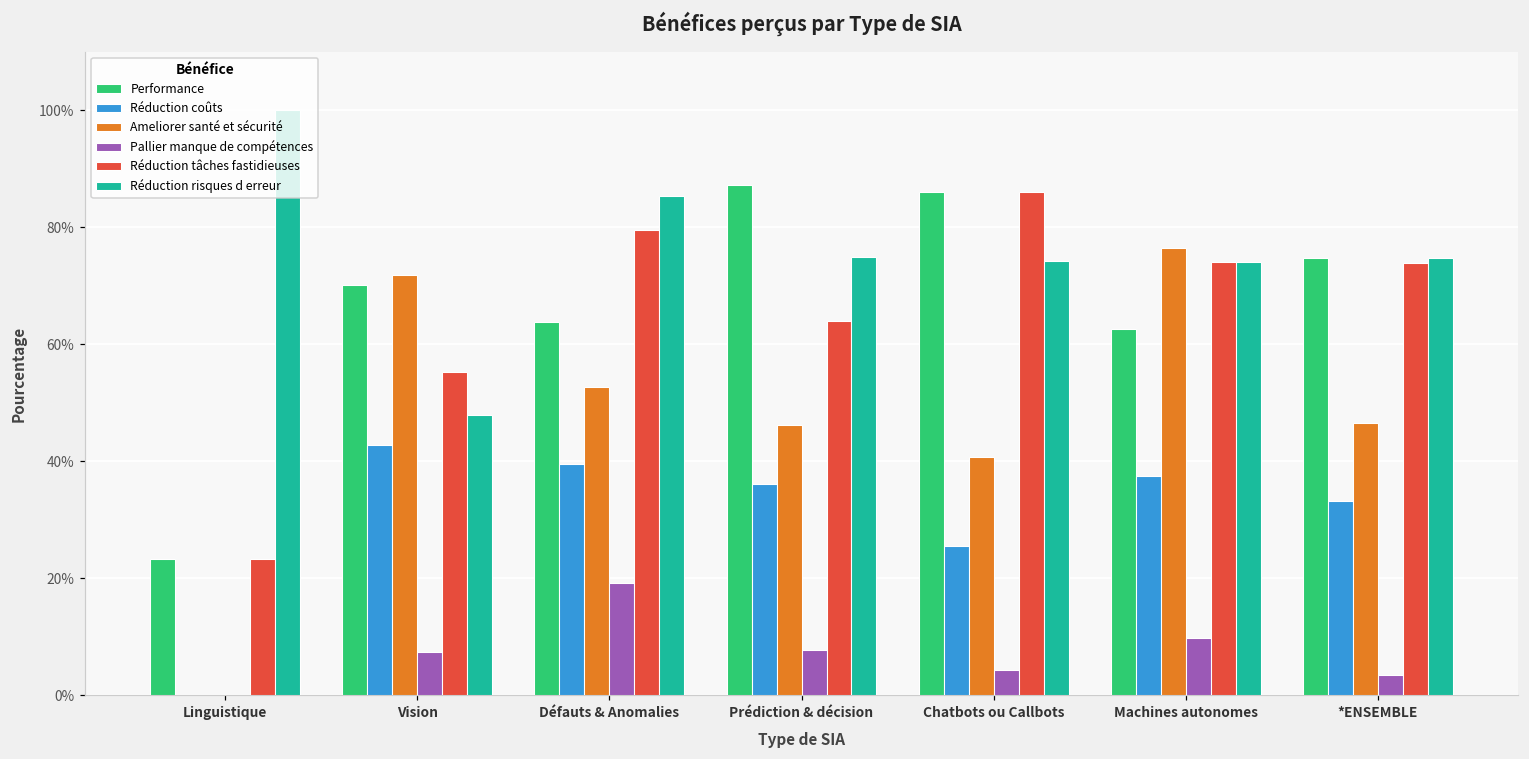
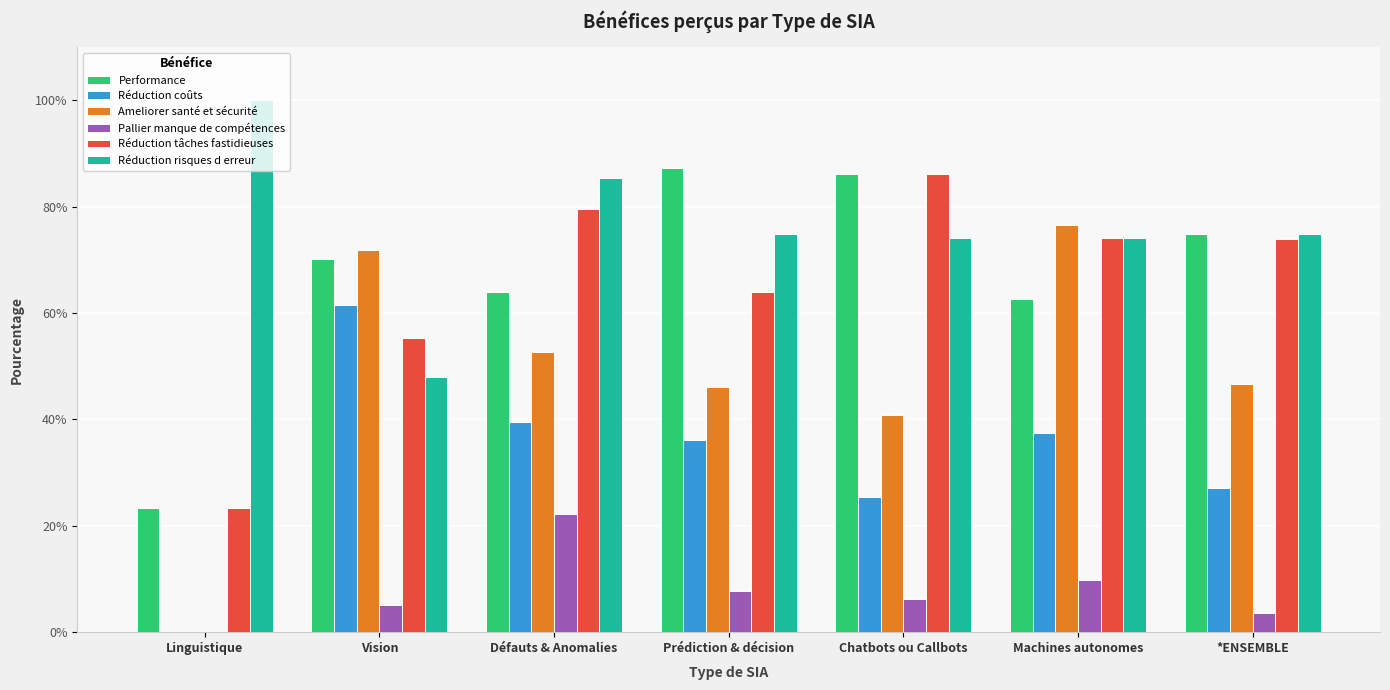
  {
    "Réduction coûts": {
      "Linguistique": "0%",
-     "Vision": "43%",
+     "Vision": "62%",
      "Défauts & Anomalies": "40%",
      "Prédiction & décision": "36%",
      "Chatbots ou Callbots": "26%",
      "Machines autonomes": "38%",
-     "*ENSEMBLE": "33%"
+     "*ENSEMBLE": "27%"
    },
    "Pallier manque de compétences": {
      "Linguistique": "0%",
-     "Vision": "7%",
-     "Défauts & Anomalies": "19%",
+     "Vision": "5%",
+     "Défauts & Anomalies": "22%",
      "Prédiction & décision": "8%",
-     "Chatbots ou Callbots": "4%",
+     "Chatbots ou Callbots": "6%",
      "Machines autonomes": "10%",
      "*ENSEMBLE": "4%"
    }
  }
